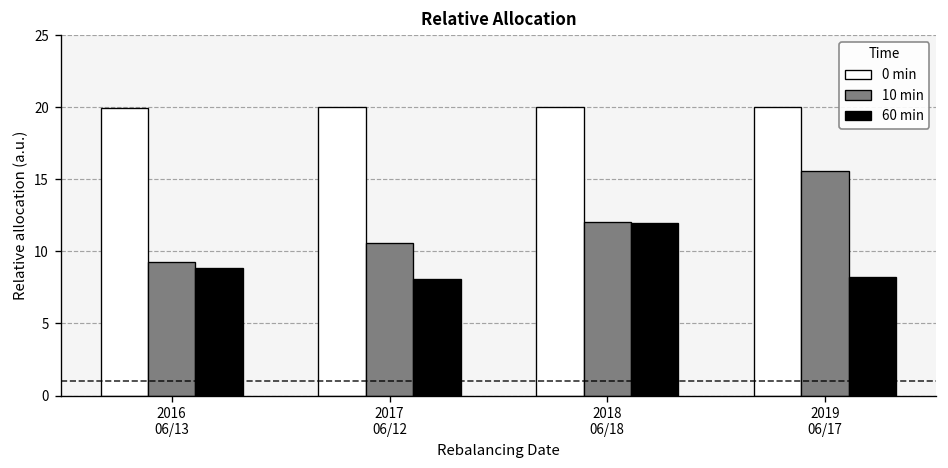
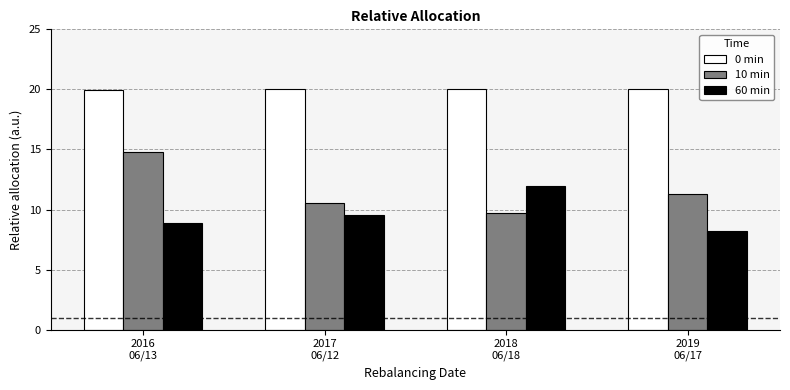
  {
    "0 min": {
      "2016 06/13": 20.0,
      "2017 06/12": 20.0,
      "2018 06/18": 20.0,
      "2019 06/17": 20.0
    },
    "10 min": {
-     "2016 06/13": 9.2,
+     "2016 06/13": 14.8,
      "2017 06/12": 10.6,
-     "2018 06/18": 12.0,
-     "2019 06/17": 15.6
+     "2018 06/18": 9.7,
+     "2019 06/17": 11.3
    },
    "60 min": {
      "2016 06/13": 8.8,
-     "2017 06/12": 8.1,
+     "2017 06/12": 9.5,
      "2018 06/18": 12.0,
      "2019 06/17": 8.2
    }
  }
